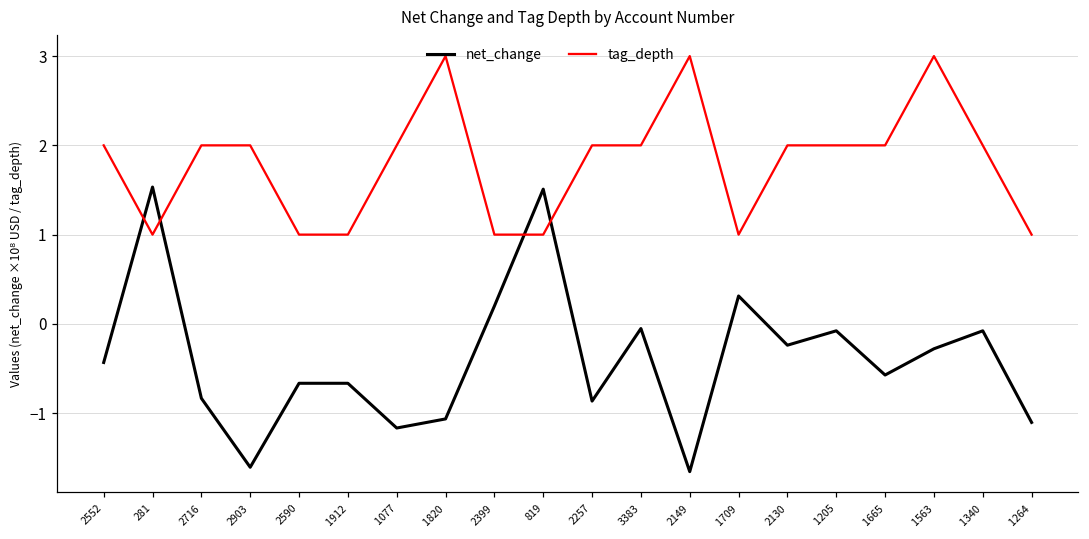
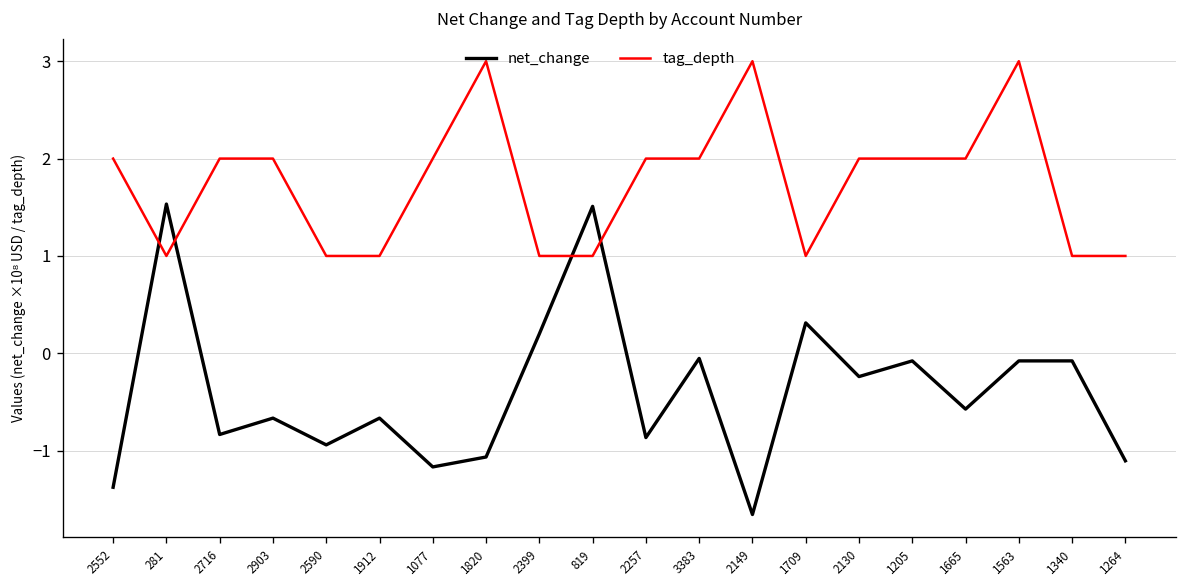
  {
    "net_change": {
-     "2552": -0.4,
+     "2552": -1.4,
      "281": 1.5,
      "2716": -0.8,
-     "2903": -1.6,
-     "2590": -0.7,
+     "2903": -0.7,
+     "2590": -0.9,
      "1912": -0.7,
      "1077": -1.2,
      "1820": -1.1,
      "2399": 0.2,
      "819": 1.5,
      "2257": -0.9,
      "3383": -0.1,
      "2149": -1.7,
      "1709": 0.3,
      "2130": -0.2,
      "1205": -0.1,
      "1665": -0.6,
-     "1563": -0.3,
+     "1563": -0.1,
      "1340": -0.1,
      "1264": -1.1
    },
    "tag_depth": {
      "2552": 2,
      "281": 1,
      "2716": 2,
      "2903": 2,
      "2590": 1,
      "1912": 1,
      "1077": 2,
      "1820": 3,
      "2399": 1,
      "819": 1,
      "2257": 2,
      "3383": 2,
      "2149": 3,
      "1709": 1,
      "2130": 2,
      "1205": 2,
      "1665": 2,
      "1563": 3,
-     "1340": 2,
+     "1340": 1,
      "1264": 1
    }
  }
